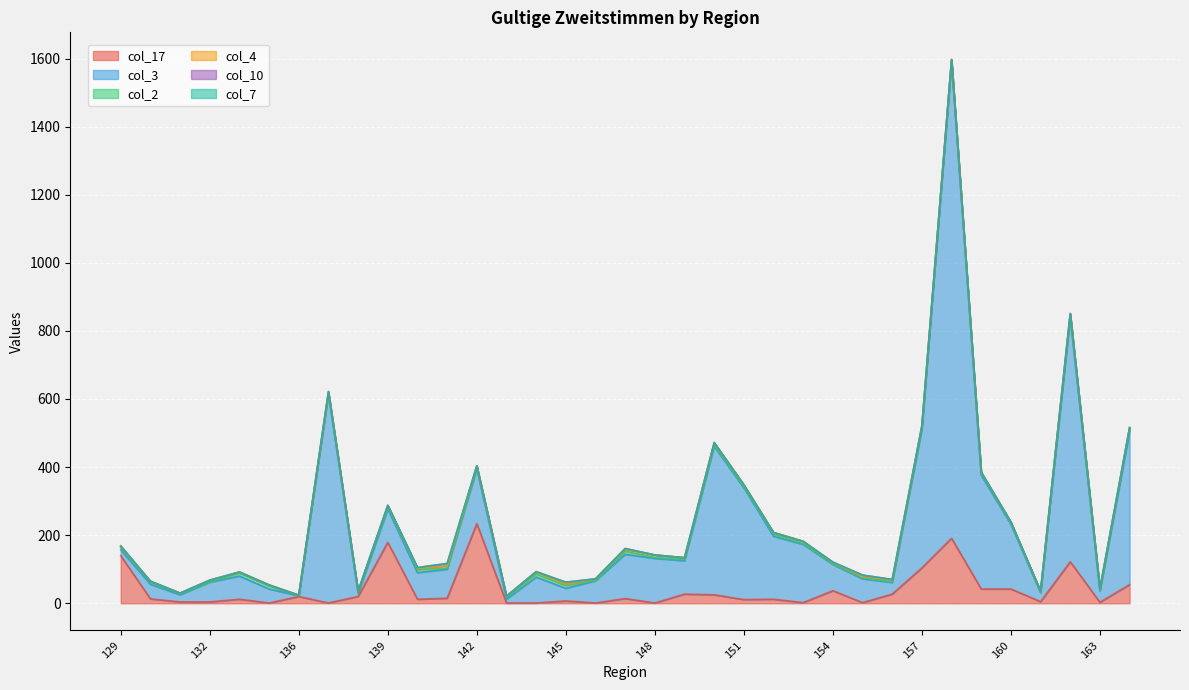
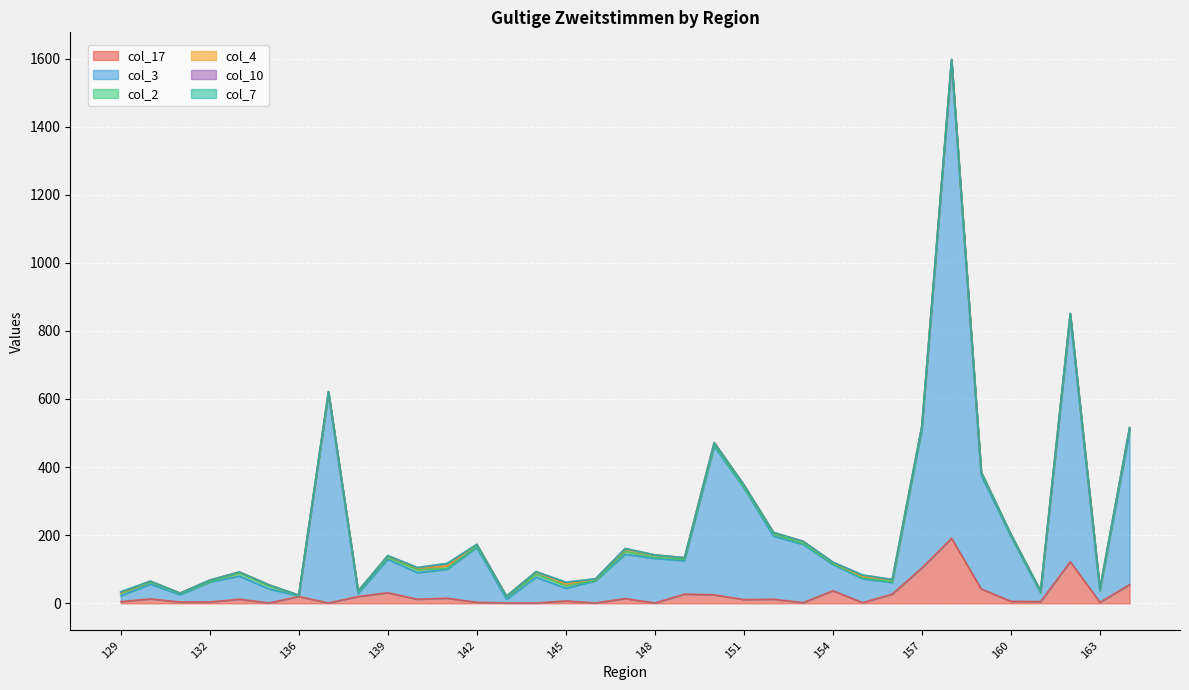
  {
    "col_17": {
-     "129": 140,
+     "129": 10,
      "132": 0,
-     "139": 180,
-     "142": 230,
+     "139": 30,
+     "142": 0,
      "145": 10,
      "148": 0,
      "151": 10,
      "154": 40,
      "157": 100,
-     "160": 40,
+     "160": 10,
      "163": 0
    },
    "col_3": {
      "145": 40
    }
  }
